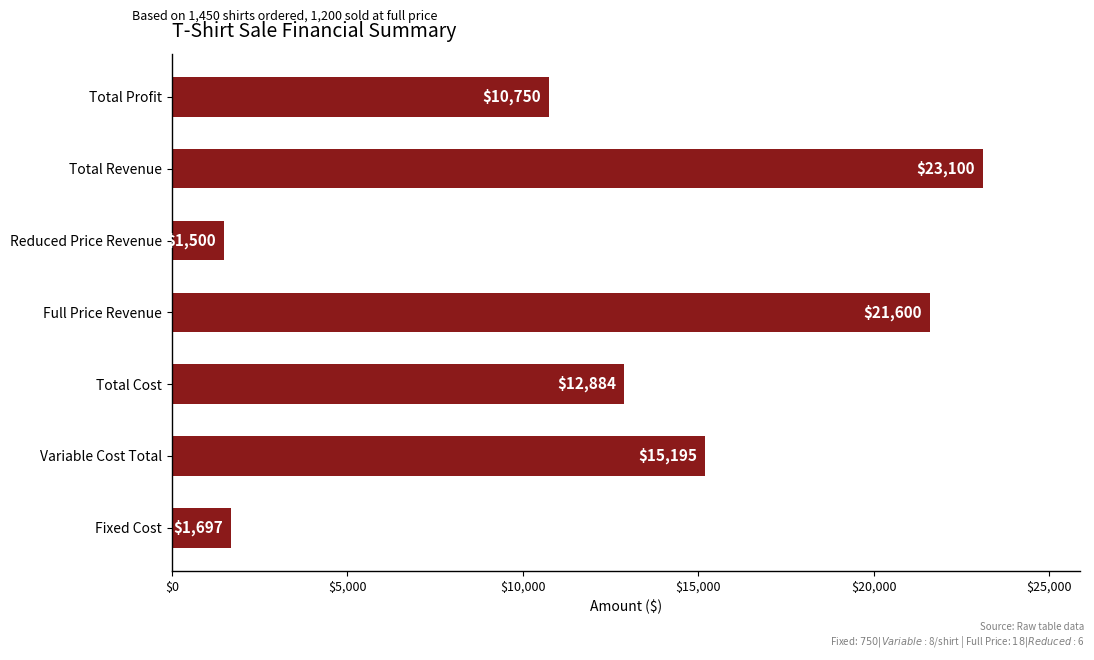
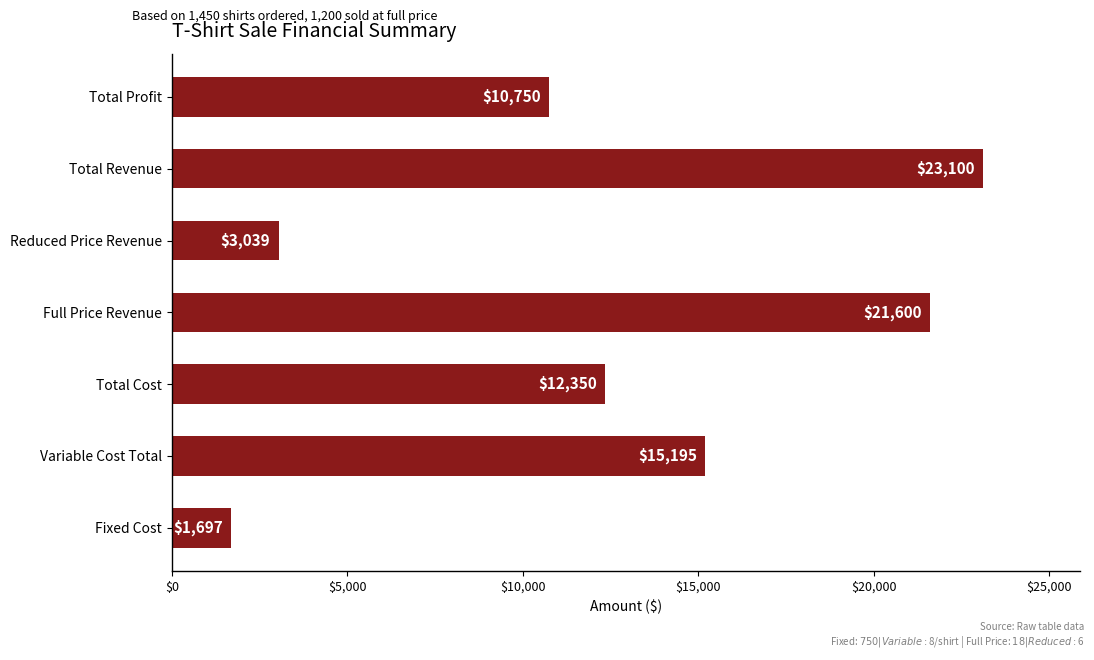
  {
    "Total Profit": "$10,750",
    "Total Revenue": "$23,100",
-   "Reduced Price Revenue": "$1,500",
+   "Reduced Price Revenue": "$3,039",
    "Full Price Revenue": "$21,600",
-   "Total Cost": "$12,884",
+   "Total Cost": "$12,350",
    "Variable Cost Total": "$15,195",
    "Fixed Cost": "$1,697"
  }
